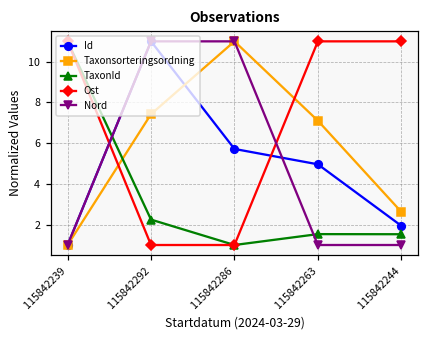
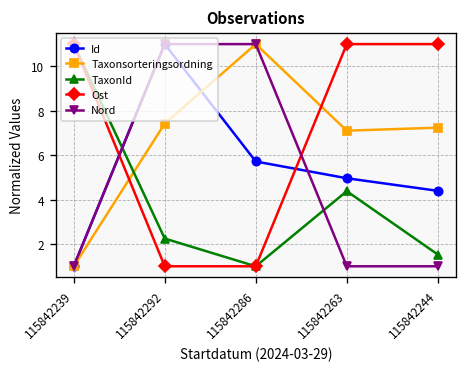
  {
    "Id": {
      "115842286": 5.7,
      "115842263": 5.0,
-     "115842244": 1.9
+     "115842244": 4.4
    },
    "Taxonsorteringsordning": {
      "115842263": 7.1,
-     "115842244": 2.6
+     "115842244": 7.2
    },
    "TaxonId": {
      "115842292": 2.2,
-     "115842263": 1.5,
+     "115842263": 4.4,
      "115842244": 1.5
    },
    "Ost": {
      "115842292": 1.0,
      "115842263": 11.0,
      "115842244": 11.0
    },
    "Nord": {
      "115842263": 1.0,
      "115842244": 1.0
    }
  }
